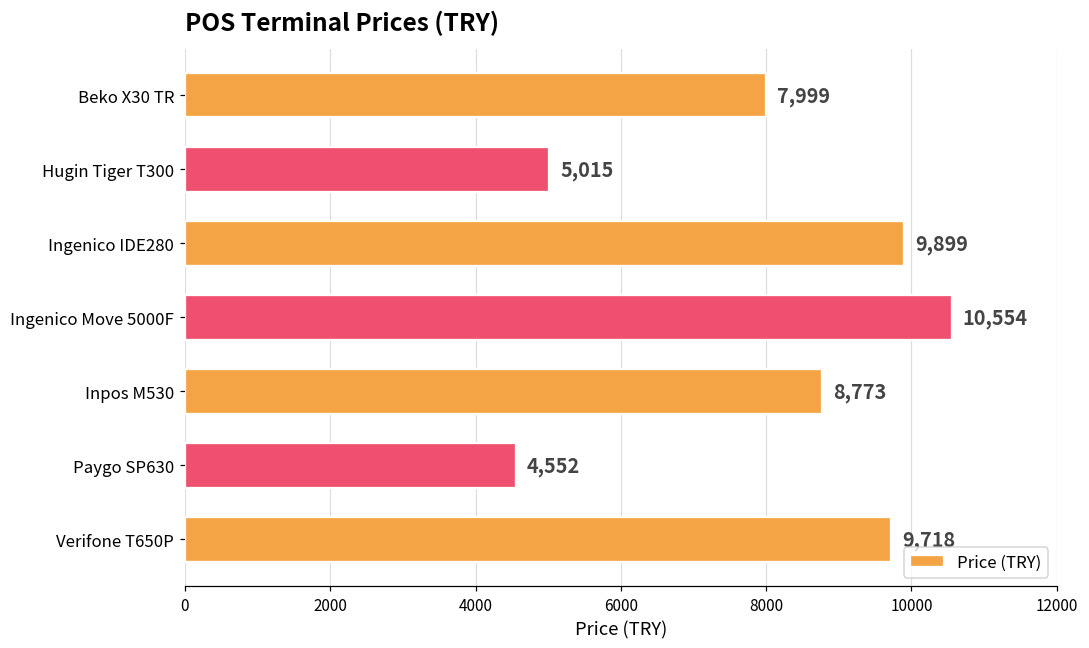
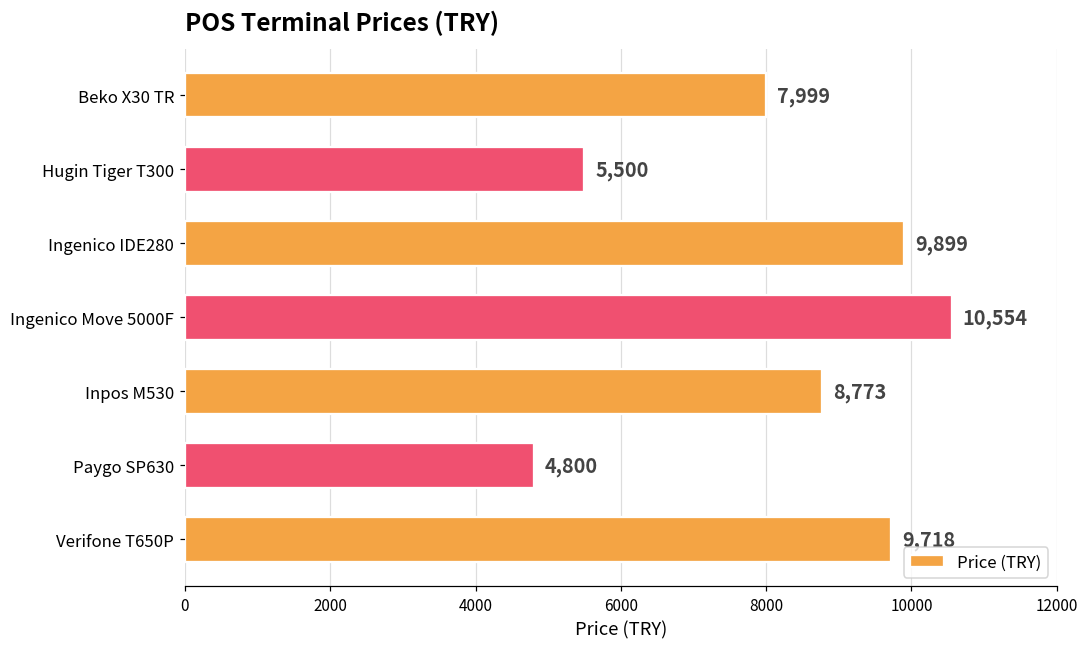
  {
    "Beko X30 TR": "7,999",
-   "Hugin Tiger T300": "5,015",
+   "Hugin Tiger T300": "5,500",
    "Ingenico IDE280": "9,899",
    "Ingenico Move 5000F": "10,554",
    "Inpos M530": "8,773",
-   "Paygo SP630": "4,552"
+   "Paygo SP630": "4,800"
  }
